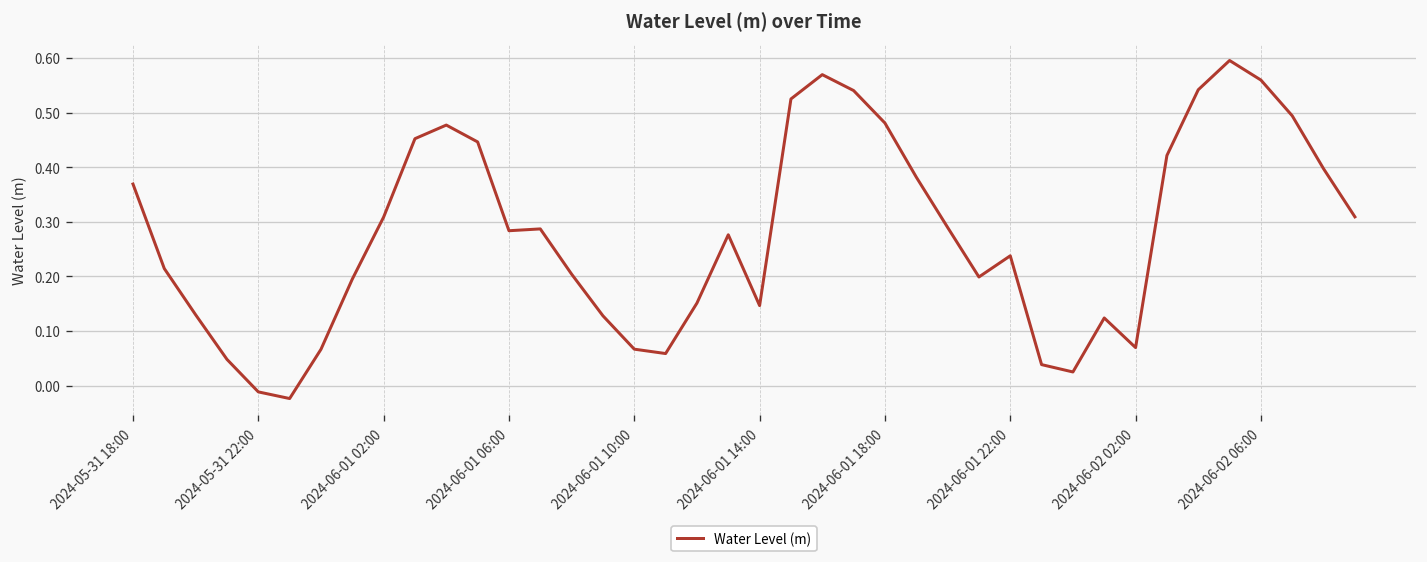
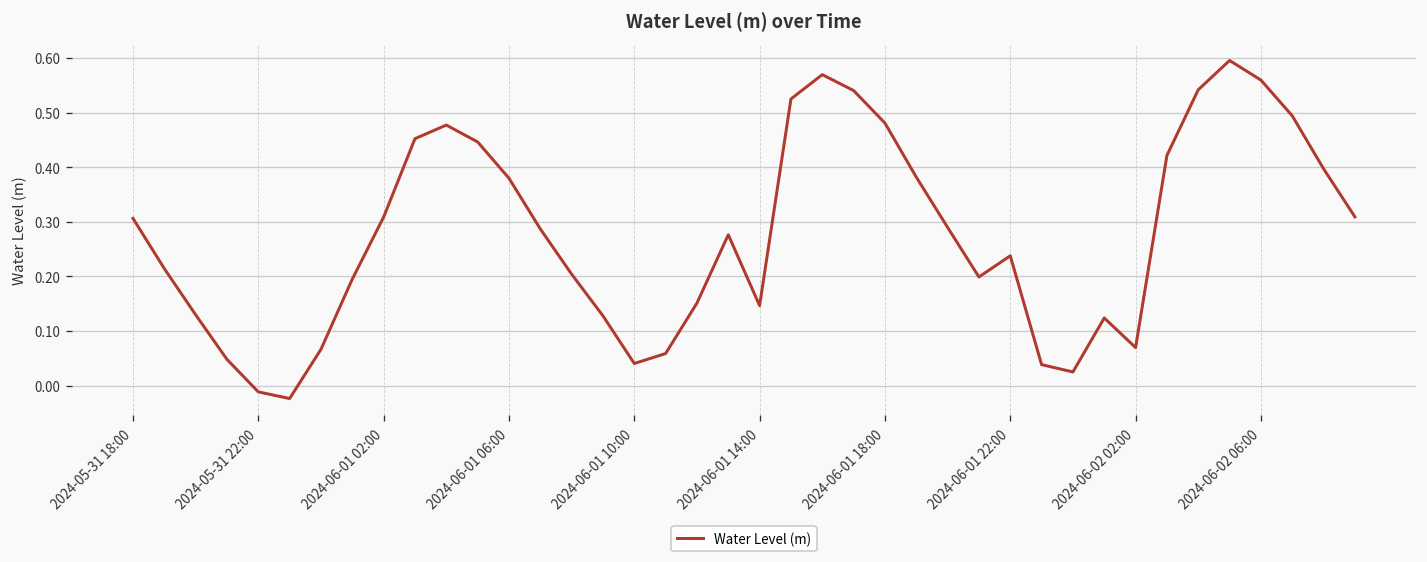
  {
-   "2024-05-31 18:00": 0.37,
+   "2024-05-31 18:00": 0.31,
    "2024-05-31 22:00": -0.01,
    "2024-06-01 02:00": 0.31,
-   "2024-06-01 06:00": 0.28,
-   "2024-06-01 10:00": 0.07,
+   "2024-06-01 06:00": 0.38,
+   "2024-06-01 10:00": 0.04,
    "2024-06-01 14:00": 0.15,
    "2024-06-01 18:00": 0.48,
    "2024-06-01 22:00": 0.24,
    "2024-06-02 02:00": 0.07,
    "2024-06-02 06:00": 0.56
  }
